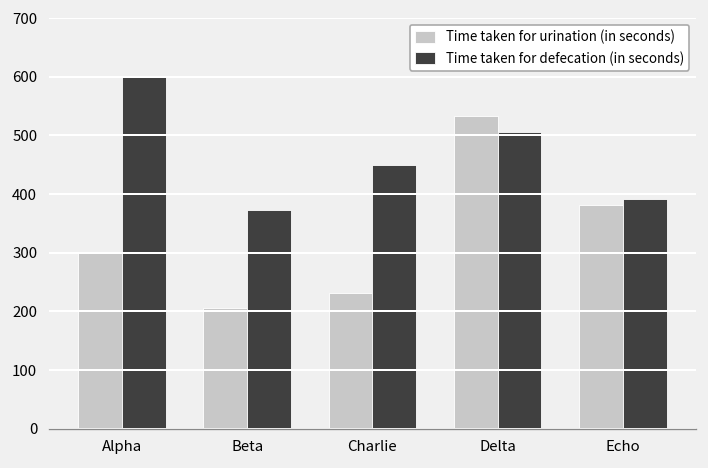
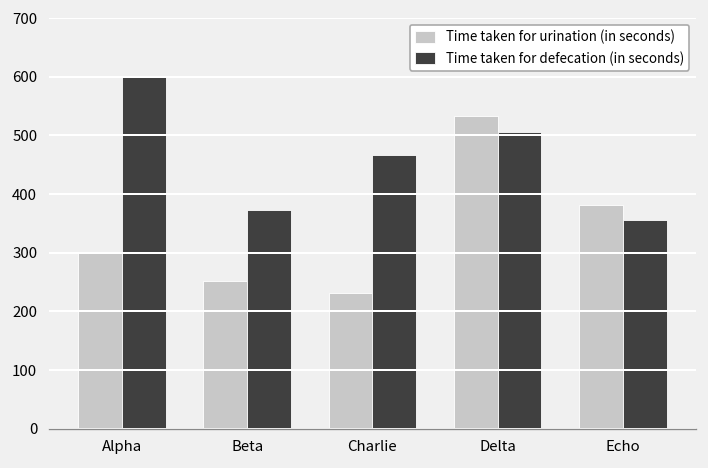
  {
    "Time taken for urination (in seconds)": {
      "Alpha": 300,
-     "Beta": 210,
+     "Beta": 250,
      "Charlie": 230,
      "Delta": 530,
      "Echo": 380
    },
    "Time taken for defecation (in seconds)": {
      "Alpha": 600,
      "Beta": 370,
-     "Charlie": 450,
+     "Charlie": 470,
      "Delta": 510,
-     "Echo": 390
+     "Echo": 360
    }
  }
